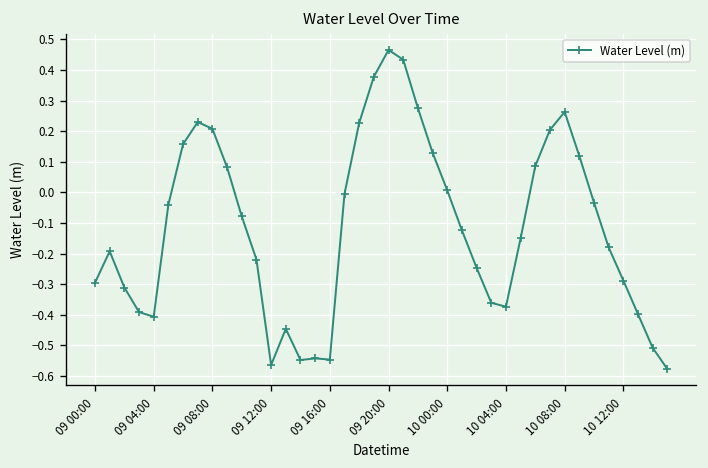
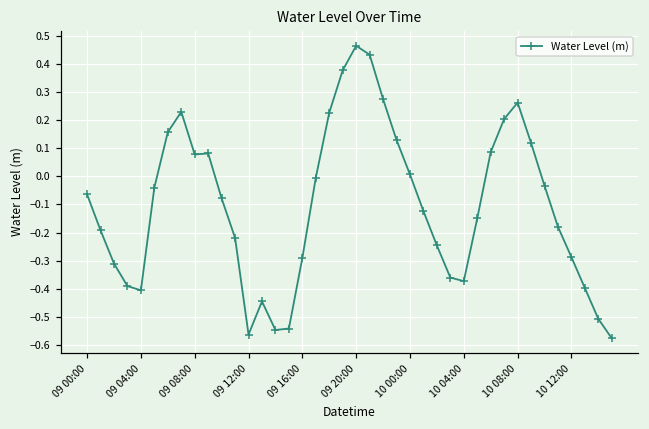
  {
-   "09 00:00": -0.29,
+   "09 00:00": -0.06,
    "09 04:00": -0.41,
-   "09 08:00": 0.21,
+   "09 08:00": 0.08,
    "09 12:00": -0.56,
-   "09 16:00": -0.55,
+   "09 16:00": -0.29,
    "09 20:00": 0.47,
    "10 00:00": 0.01,
    "10 04:00": -0.37,
    "10 08:00": 0.26,
    "10 12:00": -0.29
  }
